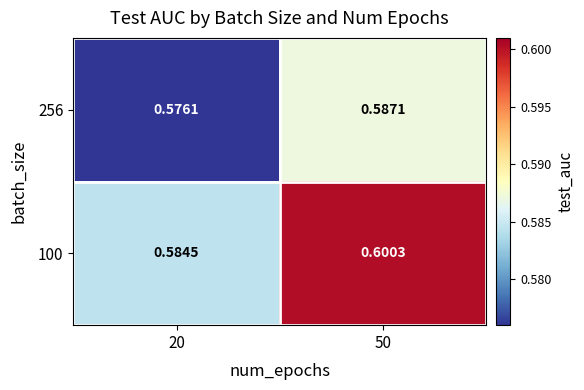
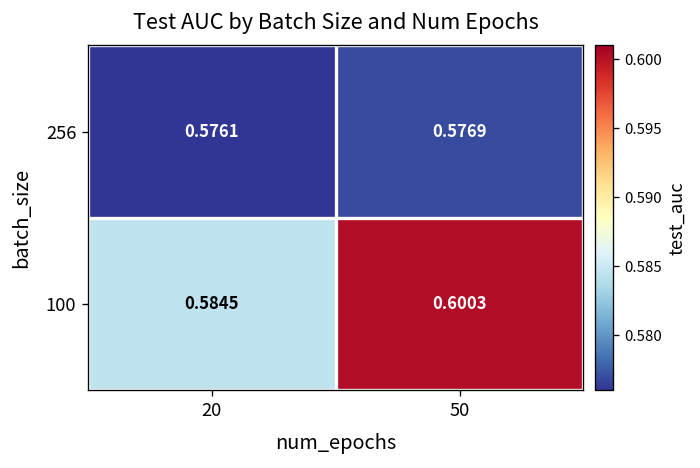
  {
    "256": {
      "20": 0.5761,
-     "50": 0.5871
+     "50": 0.5769
    },
    "100": {
      "20": 0.5845,
      "50": 0.6003
    }
  }
